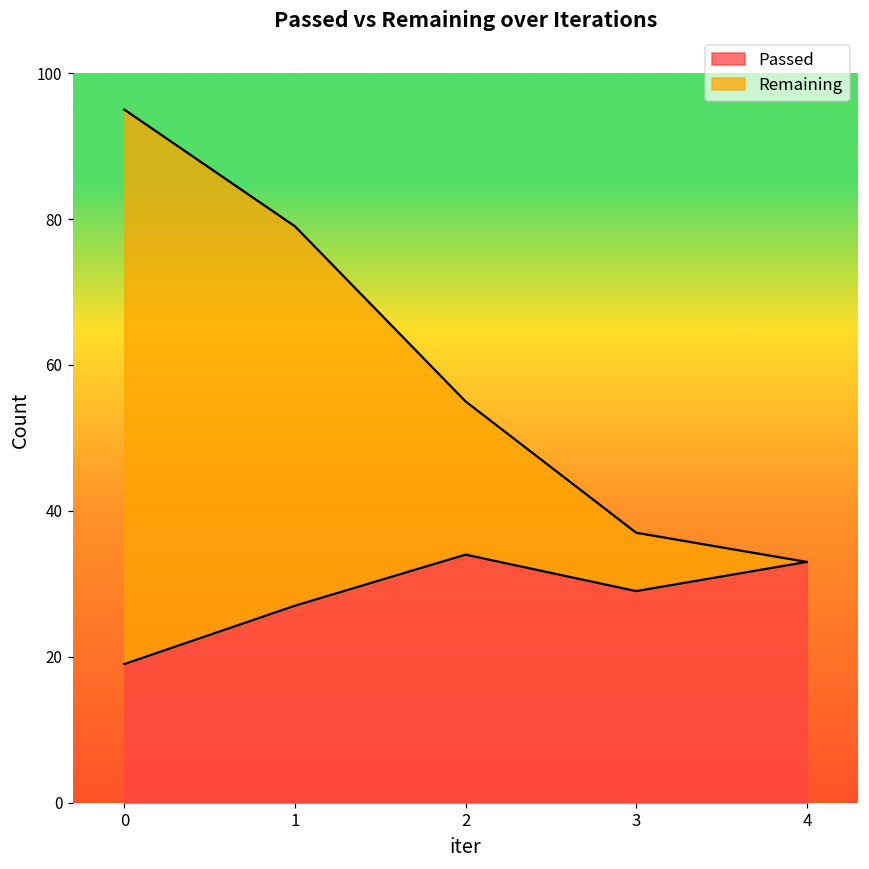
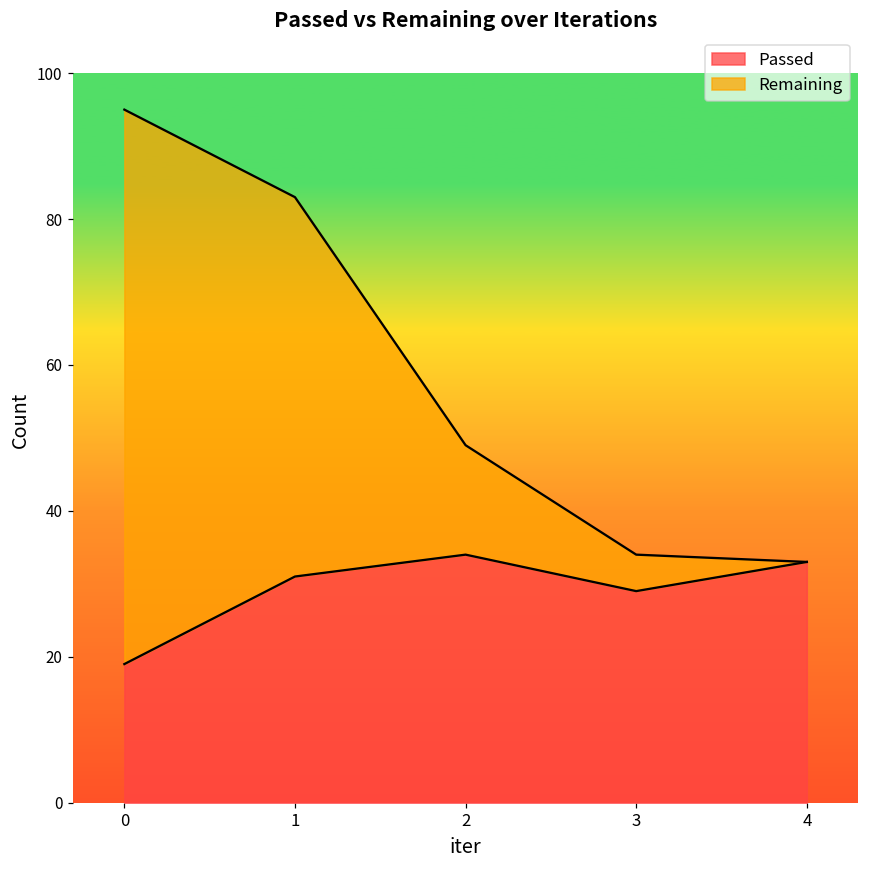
  {
    "Passed": {
      "0": 19,
-     "1": 27,
+     "1": 31,
      "2": 34,
      "3": 29
    },
    "Remaining": {
      "0": 76,
      "1": 52,
-     "2": 21,
-     "3": 8
+     "2": 15,
+     "3": 5
    }
  }
